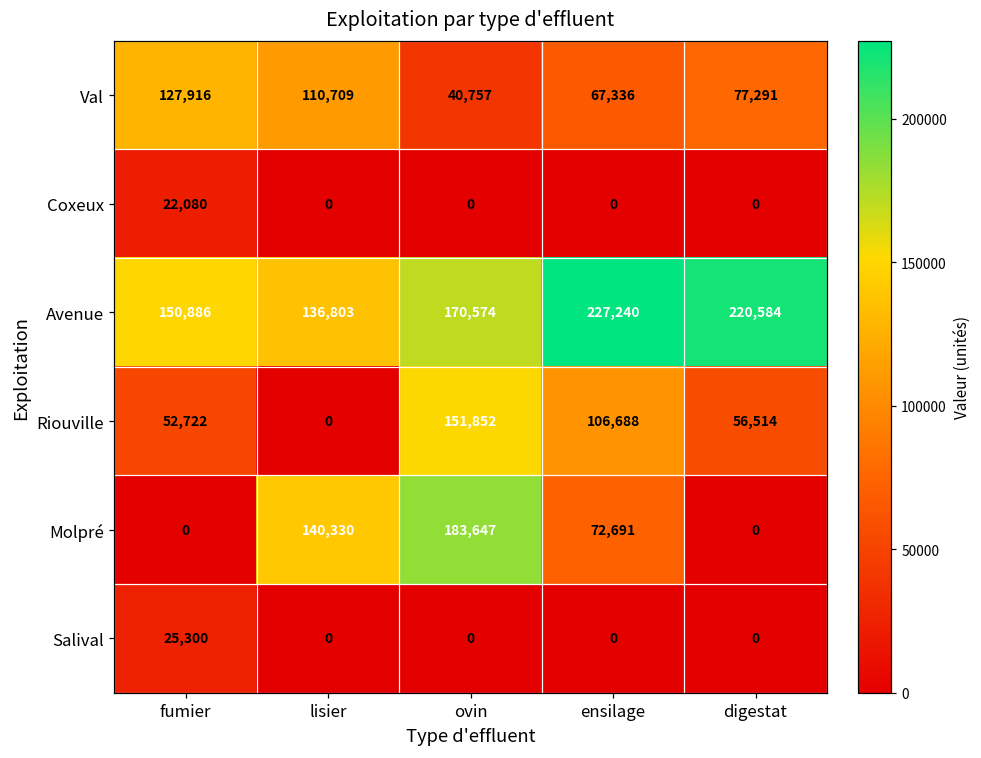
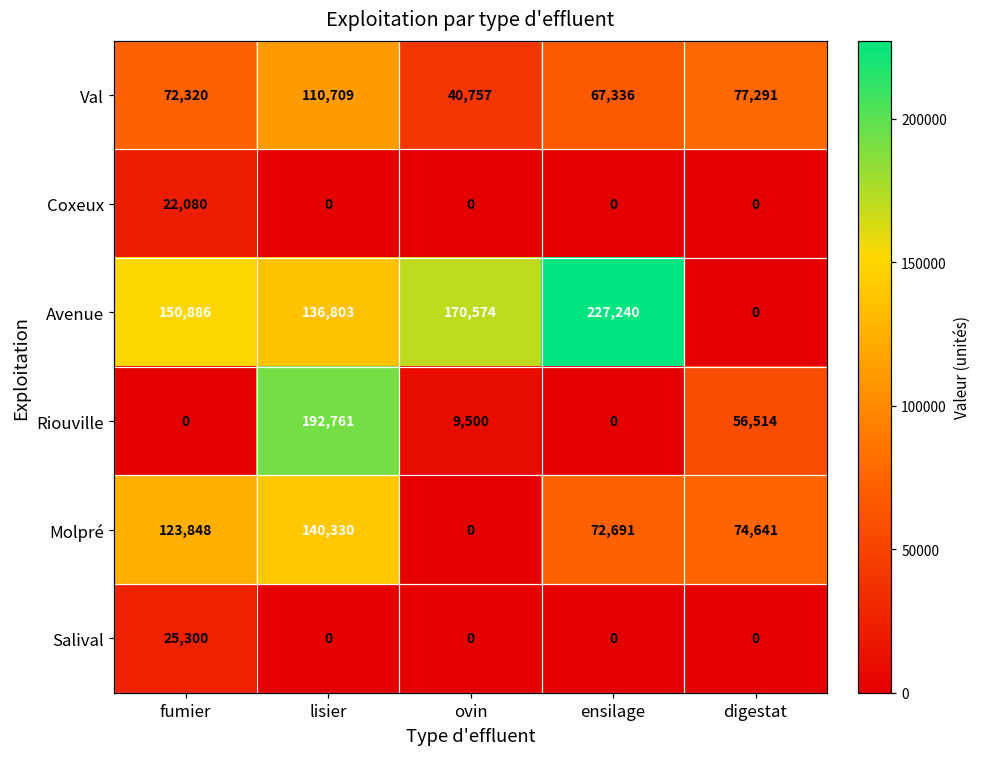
  {
    "Val": {
-     "fumier": "127,916",
+     "fumier": "72,320",
      "lisier": "110,709",
      "ovin": "40,757",
      "ensilage": "67,336",
      "digestat": "77,291"
    },
    "Coxeux": {
      "fumier": "22,080",
      "lisier": "0",
      "ovin": "0",
      "ensilage": "0",
      "digestat": "0"
    },
    "Avenue": {
      "fumier": "150,886",
      "lisier": "136,803",
      "ovin": "170,574",
      "ensilage": "227,240",
-     "digestat": "220,584"
+     "digestat": "0"
    },
    "Riouville": {
-     "fumier": "52,722",
-     "lisier": "0",
-     "ovin": "151,852",
-     "ensilage": "106,688",
+     "fumier": "0",
+     "lisier": "192,761",
+     "ovin": "9,500",
+     "ensilage": "0",
      "digestat": "56,514"
    },
    "Molpré": {
-     "fumier": "0",
+     "fumier": "123,848",
      "lisier": "140,330",
-     "ovin": "183,647",
+     "ovin": "0",
      "ensilage": "72,691",
-     "digestat": "0"
+     "digestat": "74,641"
    },
    "Salival": {
      "fumier": "25,300",
      "lisier": "0",
      "ovin": "0",
      "ensilage": "0",
      "digestat": "0"
    }
  }
